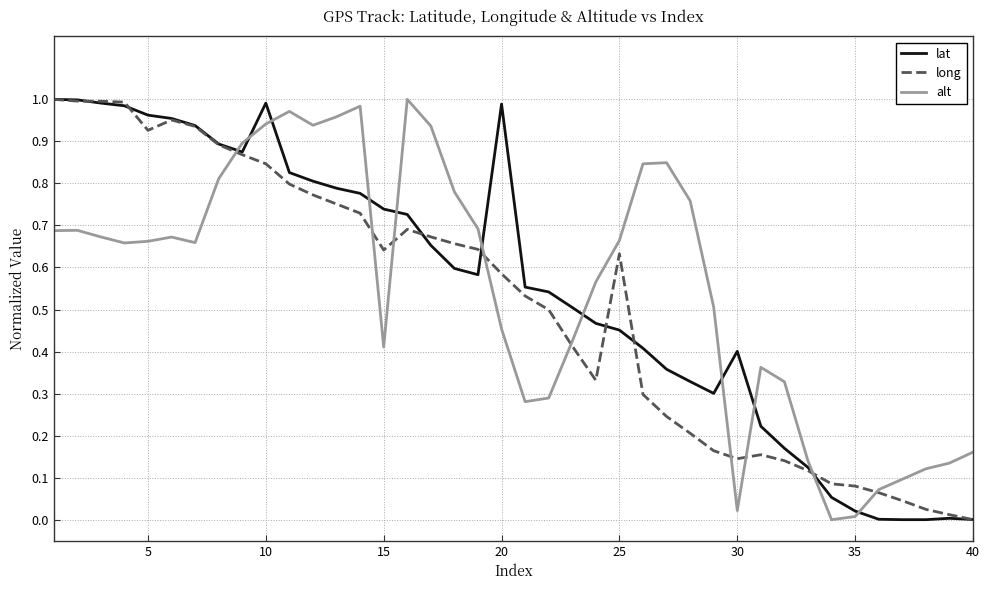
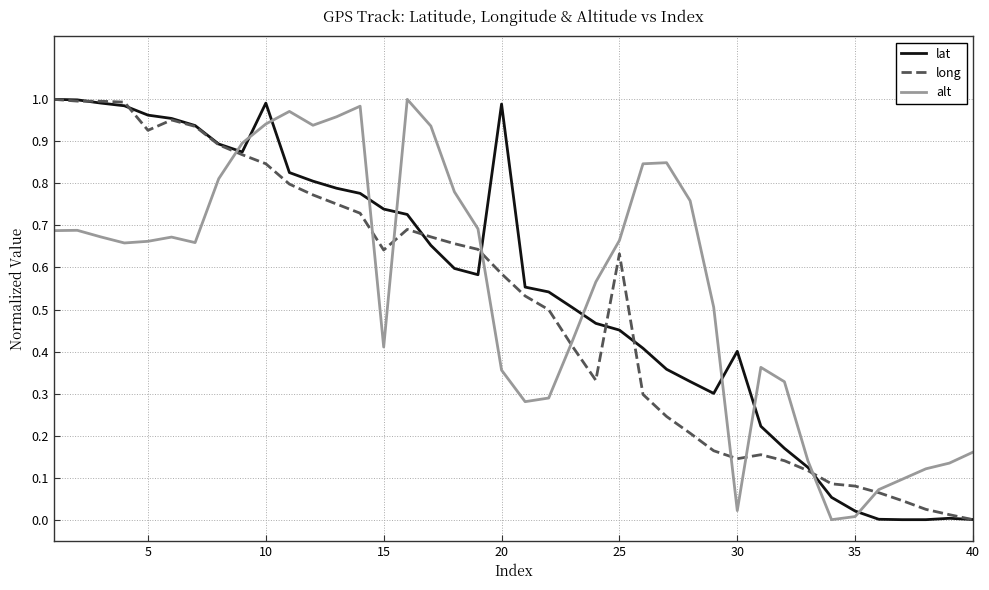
  {
    "lat": {
      "5": 0.96,
      "10": 0.99,
      "15": 0.74,
      "20": 0.99,
      "25": 0.45,
      "30": 0.40,
      "35": 0.02
    },
    "long": {
      "5": 0.93,
      "10": 0.85,
      "15": 0.64,
      "20": 0.59,
      "25": 0.63,
      "30": 0.15,
      "35": 0.08
    },
    "alt": {
      "5": 0.66,
      "10": 0.94,
      "15": 0.41,
-     "20": 0.45,
+     "20": 0.36,
      "25": 0.66,
      "30": 0.02,
      "35": 0.01,
      "40": 0.16
    }
  }
